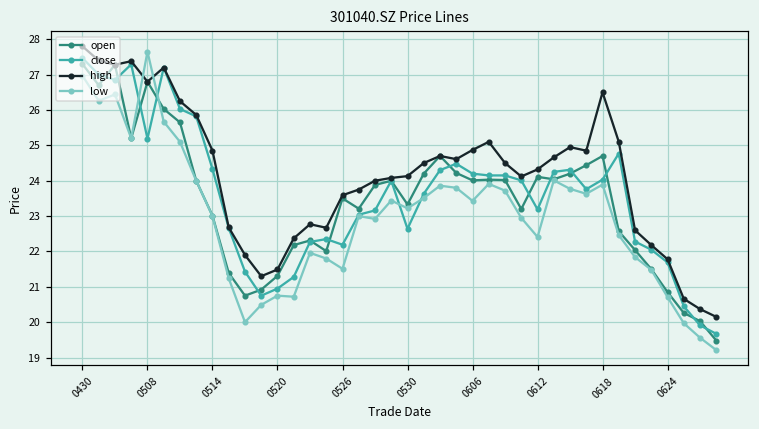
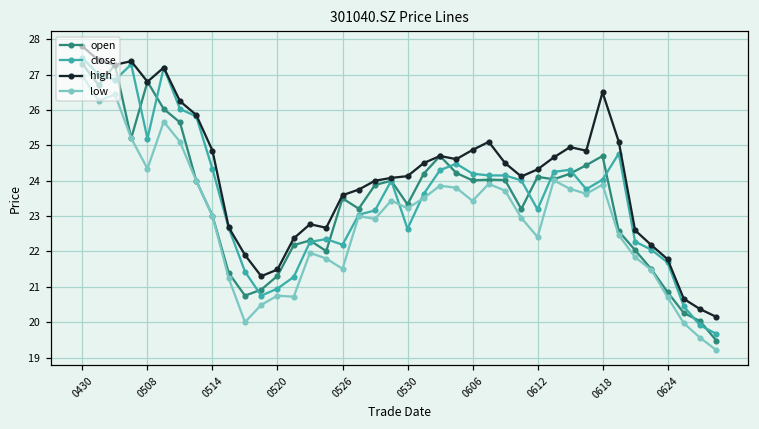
  {
    "open": {
      "0520": 21.3,
      "0526": 23.5,
      "0530": 23.3,
      "0606": 24.0,
      "0612": 24.1,
      "0618": 24.7,
      "0624": 20.9
    },
    "close": {
      "0508": 25.2,
      "0514": 24.3,
      "0520": 21.0,
      "0526": 22.2,
      "0530": 22.6,
      "0606": 24.2,
      "0612": 23.2,
      "0618": 24.0,
      "0624": 21.7
    },
    "high": {
      "0514": 24.9,
      "0520": 21.5,
      "0526": 23.6,
      "0530": 24.1,
      "0606": 24.9,
      "0612": 24.3,
      "0618": 26.5,
      "0624": 21.8
    },
    "low": {
-     "0508": 27.7,
+     "0508": 24.3,
      "0520": 20.8,
      "0526": 21.5,
      "0530": 23.2,
      "0606": 23.4,
      "0612": 22.4,
      "0618": 23.9,
      "0624": 20.7
    }
  }
